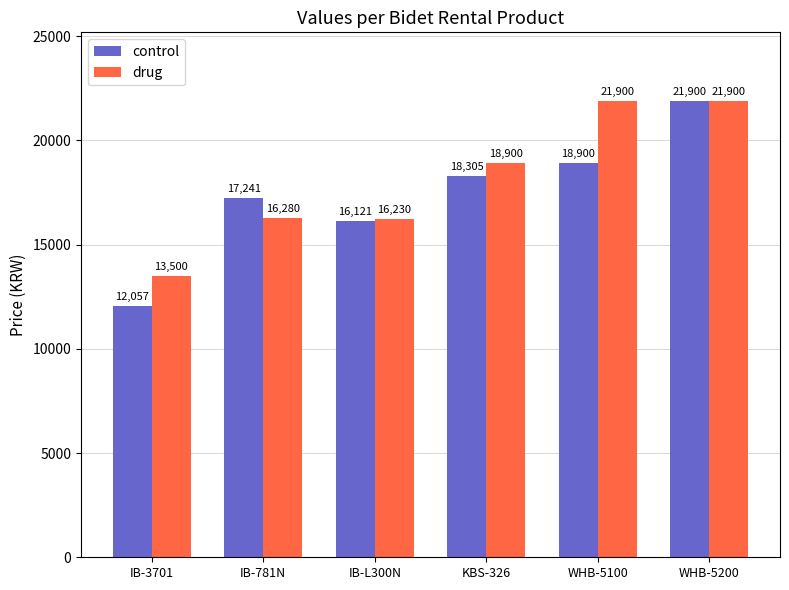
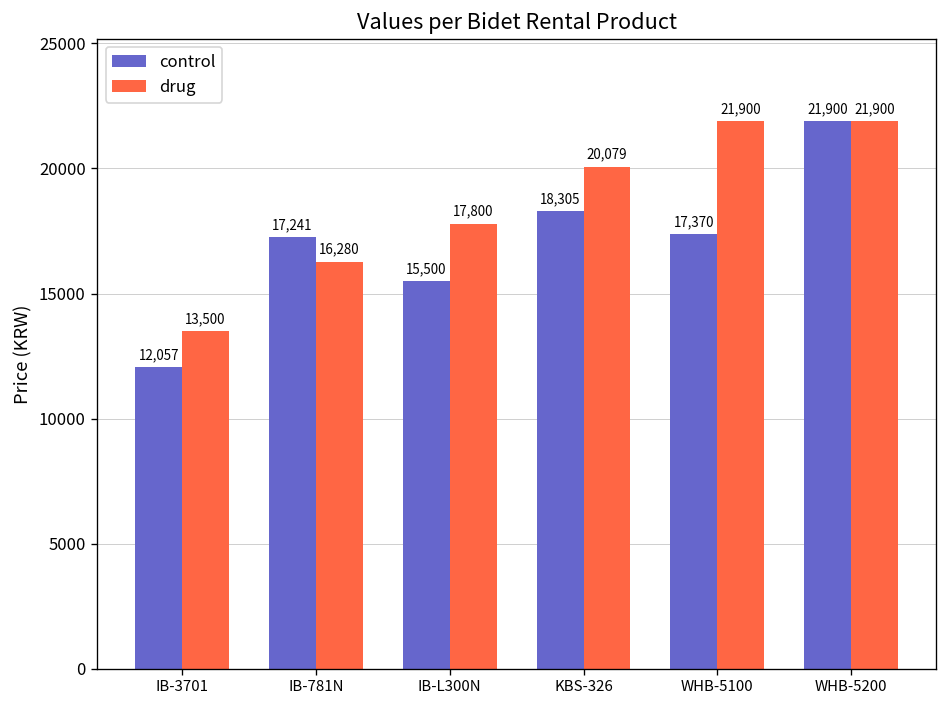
  {
    "control": {
      "IB-3701": "12,057",
      "IB-781N": "17,241",
-     "IB-L300N": "16,121",
+     "IB-L300N": "15,500",
      "KBS-326": "18,305",
-     "WHB-5100": "18,900",
+     "WHB-5100": "17,370",
      "WHB-5200": "21,900"
    },
    "drug": {
      "IB-3701": "13,500",
      "IB-781N": "16,280",
-     "IB-L300N": "16,230",
-     "KBS-326": "18,900",
+     "IB-L300N": "17,800",
+     "KBS-326": "20,079",
      "WHB-5100": "21,900",
      "WHB-5200": "21,900"
    }
  }
